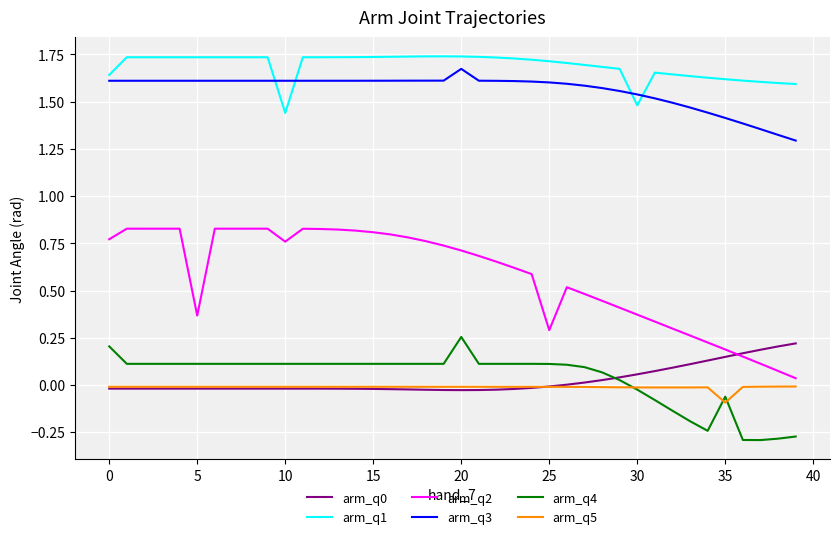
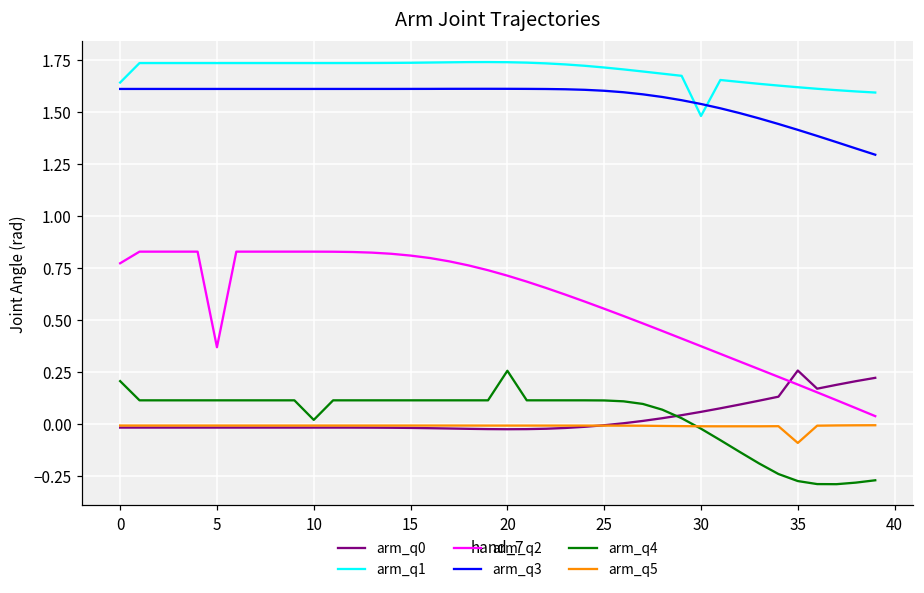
  {
    "arm_q0": {
      "20": -0.03,
      "30": 0.06,
-     "35": 0.15
+     "35": 0.26
    },
    "arm_q1": {
      "0": 1.64,
      "5": 1.73,
-     "10": 1.44,
+     "10": 1.73,
      "15": 1.74,
      "20": 1.74,
      "25": 1.71,
      "30": 1.48,
      "35": 1.62
    },
    "arm_q2": {
      "0": 0.77,
      "5": 0.37,
-     "10": 0.76,
+     "10": 0.83,
      "15": 0.81,
      "20": 0.71,
-     "25": 0.29,
+     "25": 0.55,
      "30": 0.37,
      "35": 0.19
    },
    "arm_q3": {
      "0": 1.61,
      "5": 1.61,
      "10": 1.61,
      "15": 1.61,
-     "20": 1.67,
+     "20": 1.61,
      "25": 1.60,
      "30": 1.54,
      "35": 1.41
    },
    "arm_q4": {
      "0": 0.20,
      "5": 0.11,
-     "10": 0.11,
+     "10": 0.02,
      "15": 0.11,
      "20": 0.25,
      "25": 0.11,
-     "35": -0.06
+     "35": -0.28
    },
    "arm_q5": {
      "20": -0.01,
      "35": -0.09
    }
  }
